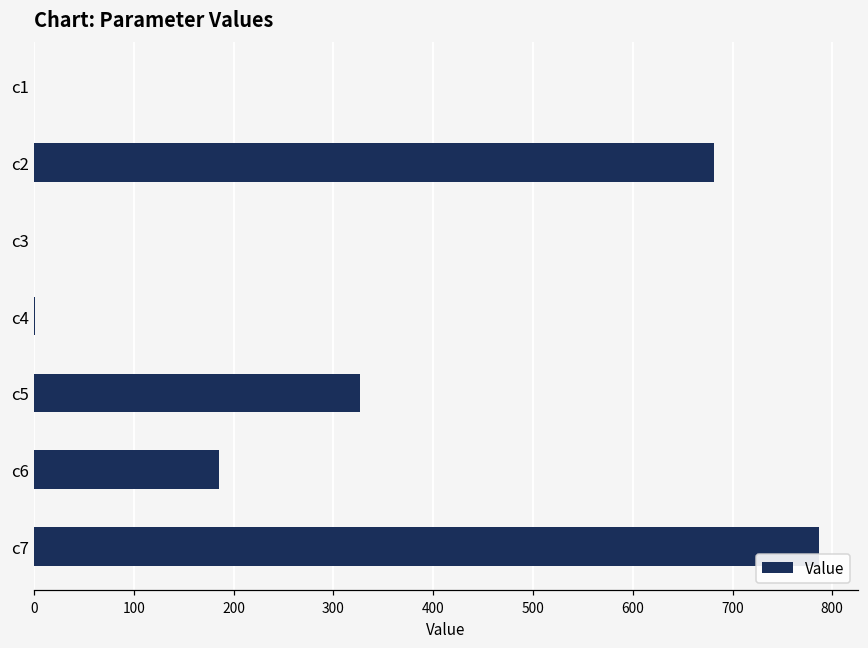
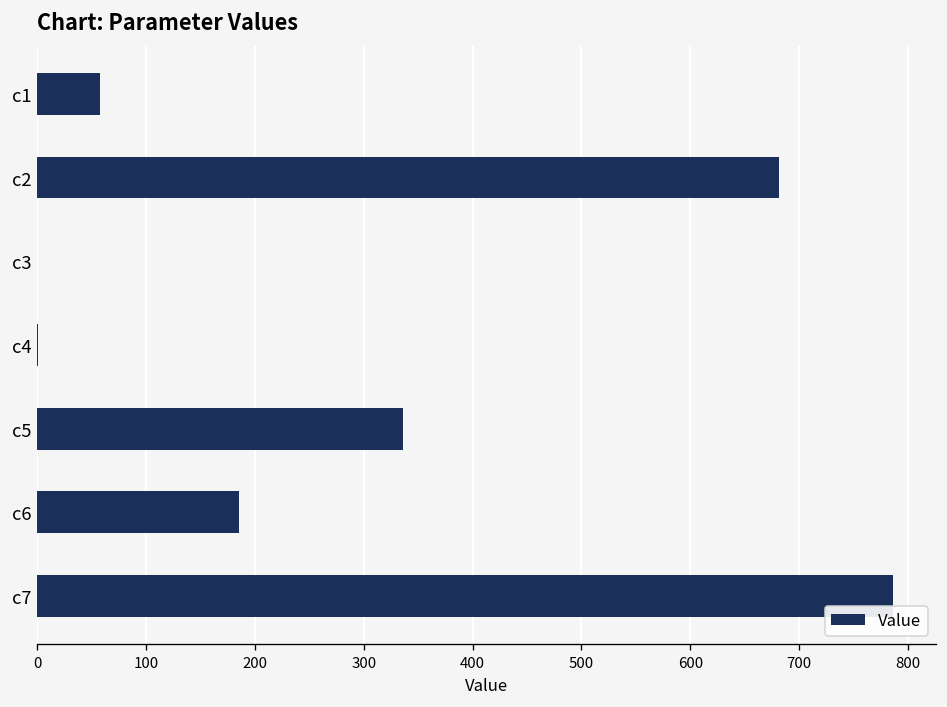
  {
-   "c1": 0,
+   "c1": 60,
    "c2": 680,
-   "c5": 330,
+   "c5": 340,
    "c6": 190,
    "c7": 790
  }
